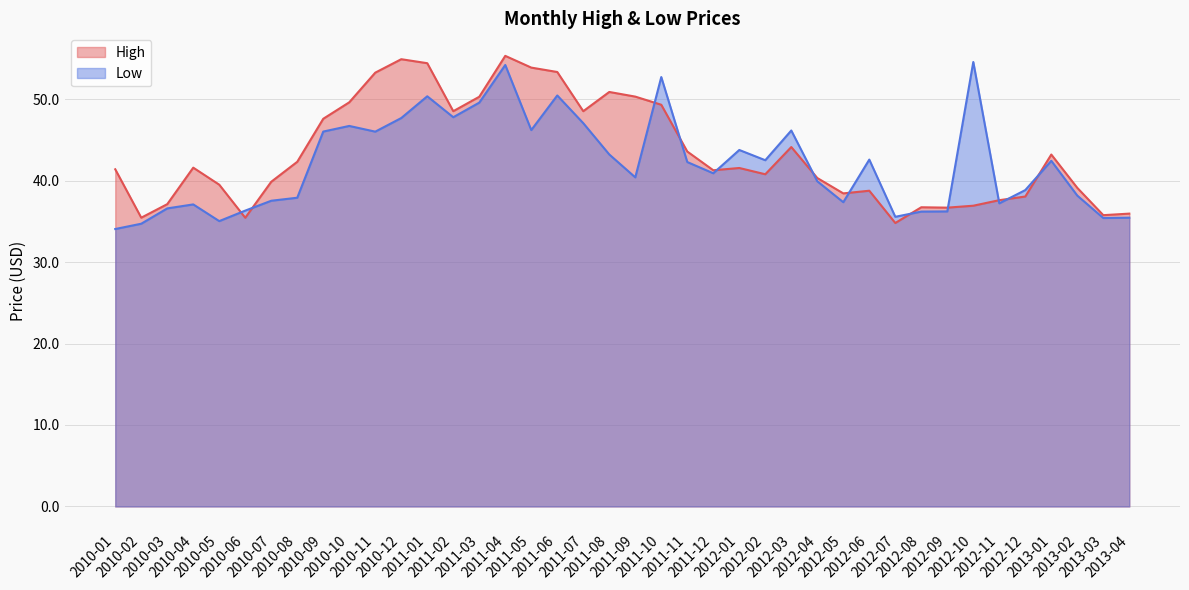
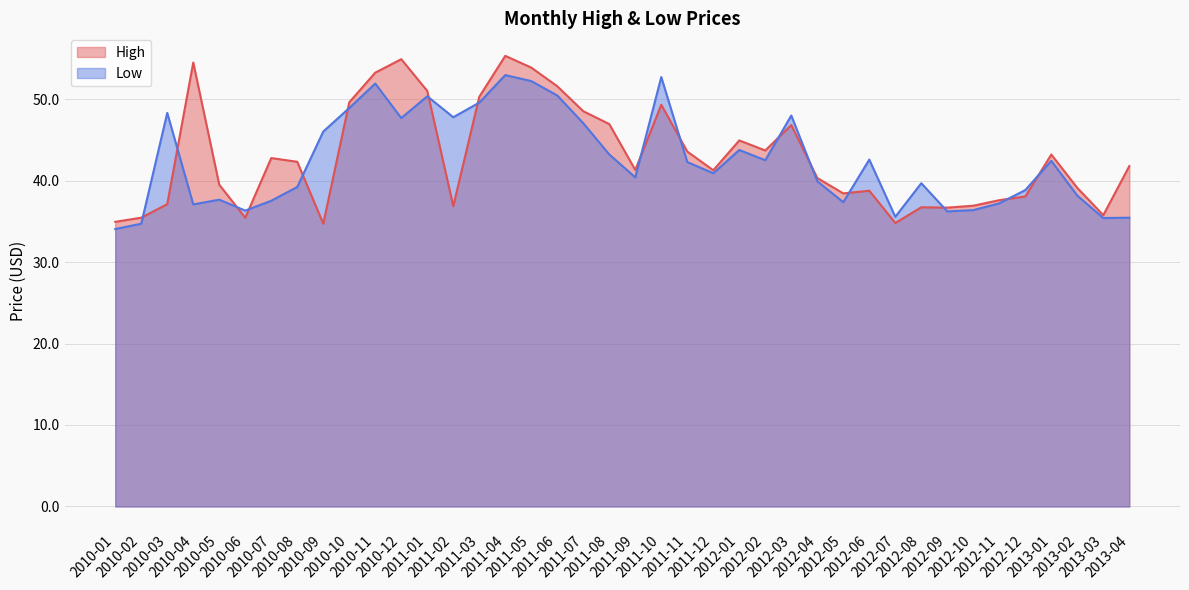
  {
    "High": {
-     "2010-01": 41,
+     "2010-01": 35,
      "2010-02": 35,
      "2010-03": 37,
-     "2010-04": 42,
+     "2010-04": 54,
      "2010-05": 39,
      "2010-06": 35,
-     "2010-07": 40,
+     "2010-07": 43,
      "2010-08": 42,
-     "2010-09": 48,
+     "2010-09": 35,
      "2010-10": 50,
      "2010-11": 53,
      "2010-12": 55,
-     "2011-01": 54,
-     "2011-02": 49,
+     "2011-01": 51,
+     "2011-02": 37,
      "2011-03": 50,
      "2011-04": 55,
      "2011-05": 54,
-     "2011-06": 53,
+     "2011-06": 52,
      "2011-07": 49,
-     "2011-08": 51,
-     "2011-09": 50,
+     "2011-08": 47,
+     "2011-09": 41,
      "2011-10": 49,
      "2011-11": 44,
      "2011-12": 41,
-     "2012-01": 42,
-     "2012-02": 41,
-     "2012-03": 44,
+     "2012-01": 45,
+     "2012-02": 44,
+     "2012-03": 47,
      "2012-04": 40,
      "2012-05": 38,
      "2012-06": 39,
      "2012-07": 35,
      "2012-08": 37,
      "2012-09": 37,
      "2012-10": 37,
      "2012-11": 38,
      "2012-12": 38,
      "2013-01": 43,
      "2013-02": 39,
      "2013-03": 36,
-     "2013-04": 36
+     "2013-04": 42
    },
    "Low": {
      "2010-01": 34,
      "2010-02": 35,
-     "2010-03": 37,
+     "2010-03": 48,
      "2010-04": 37,
-     "2010-05": 35,
+     "2010-05": 38,
      "2010-06": 36,
      "2010-07": 38,
-     "2010-08": 38,
+     "2010-08": 39,
      "2010-09": 46,
-     "2010-10": 47,
-     "2010-11": 46,
+     "2010-10": 49,
+     "2010-11": 52,
      "2010-12": 48,
      "2011-01": 50,
      "2011-02": 48,
      "2011-03": 50,
-     "2011-04": 54,
-     "2011-05": 46,
+     "2011-04": 53,
+     "2011-05": 52,
      "2011-06": 50,
      "2011-07": 47,
      "2011-08": 43,
      "2011-09": 40,
      "2011-10": 53,
      "2011-11": 42,
      "2011-12": 41,
      "2012-01": 44,
      "2012-02": 42,
-     "2012-03": 46,
+     "2012-03": 48,
      "2012-04": 40,
      "2012-05": 37,
      "2012-06": 43,
      "2012-07": 36,
-     "2012-08": 36,
+     "2012-08": 40,
      "2012-09": 36,
-     "2012-10": 55,
+     "2012-10": 36,
      "2012-11": 37,
      "2012-12": 39,
      "2013-01": 42,
      "2013-02": 38,
      "2013-03": 35,
      "2013-04": 35
    }
  }
